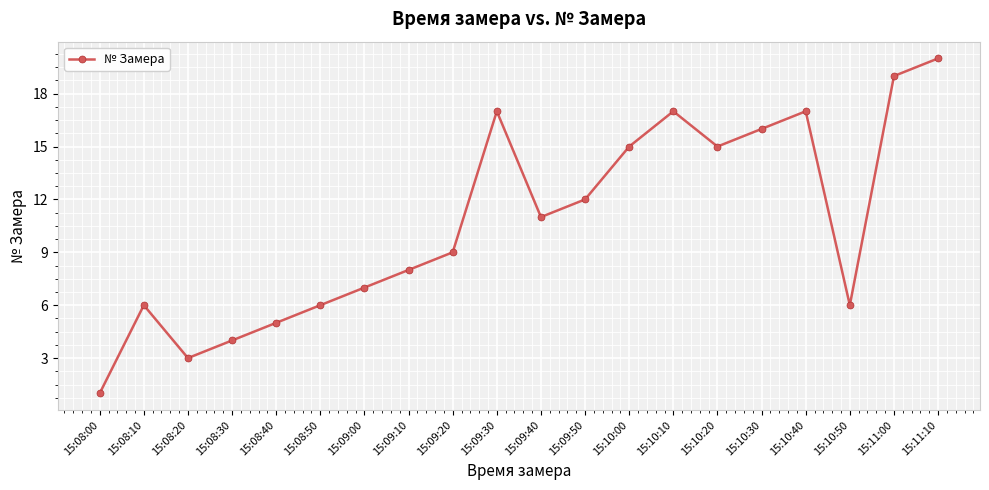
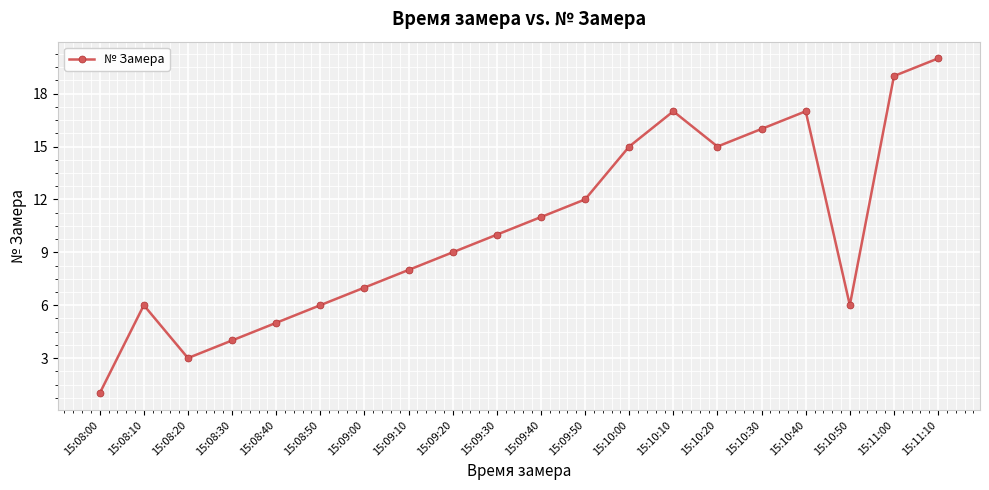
  {
    "15:08:00": 1,
    "15:08:10": 6,
    "15:08:20": 3,
    "15:08:30": 4,
    "15:08:40": 5,
    "15:08:50": 6,
    "15:09:00": 7,
    "15:09:10": 8,
    "15:09:20": 9,
-   "15:09:30": 17,
+   "15:09:30": 10,
    "15:09:40": 11,
    "15:09:50": 12,
    "15:10:00": 15,
    "15:10:10": 17,
    "15:10:20": 15,
    "15:10:30": 16,
    "15:10:40": 17,
    "15:10:50": 6,
    "15:11:00": 19,
    "15:11:10": 20
  }
